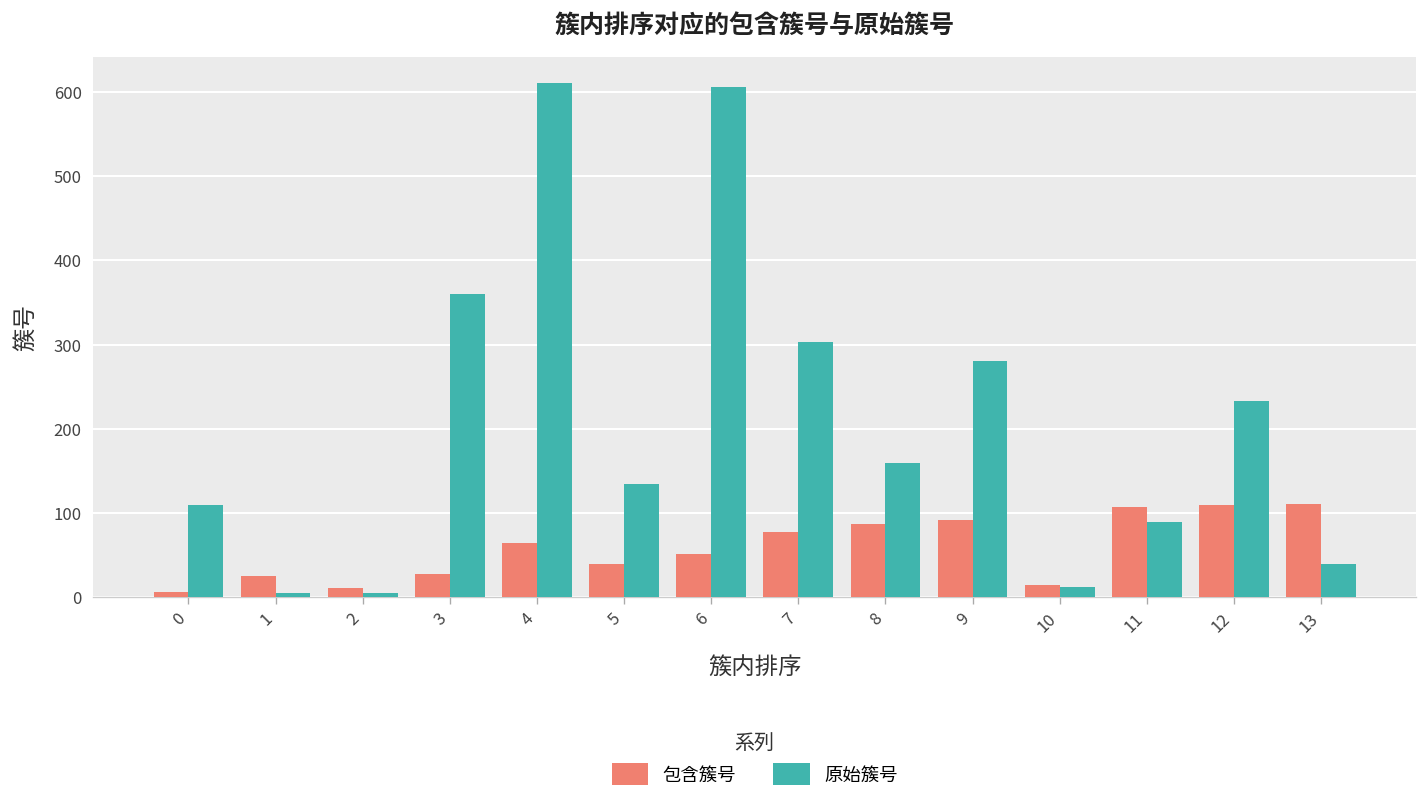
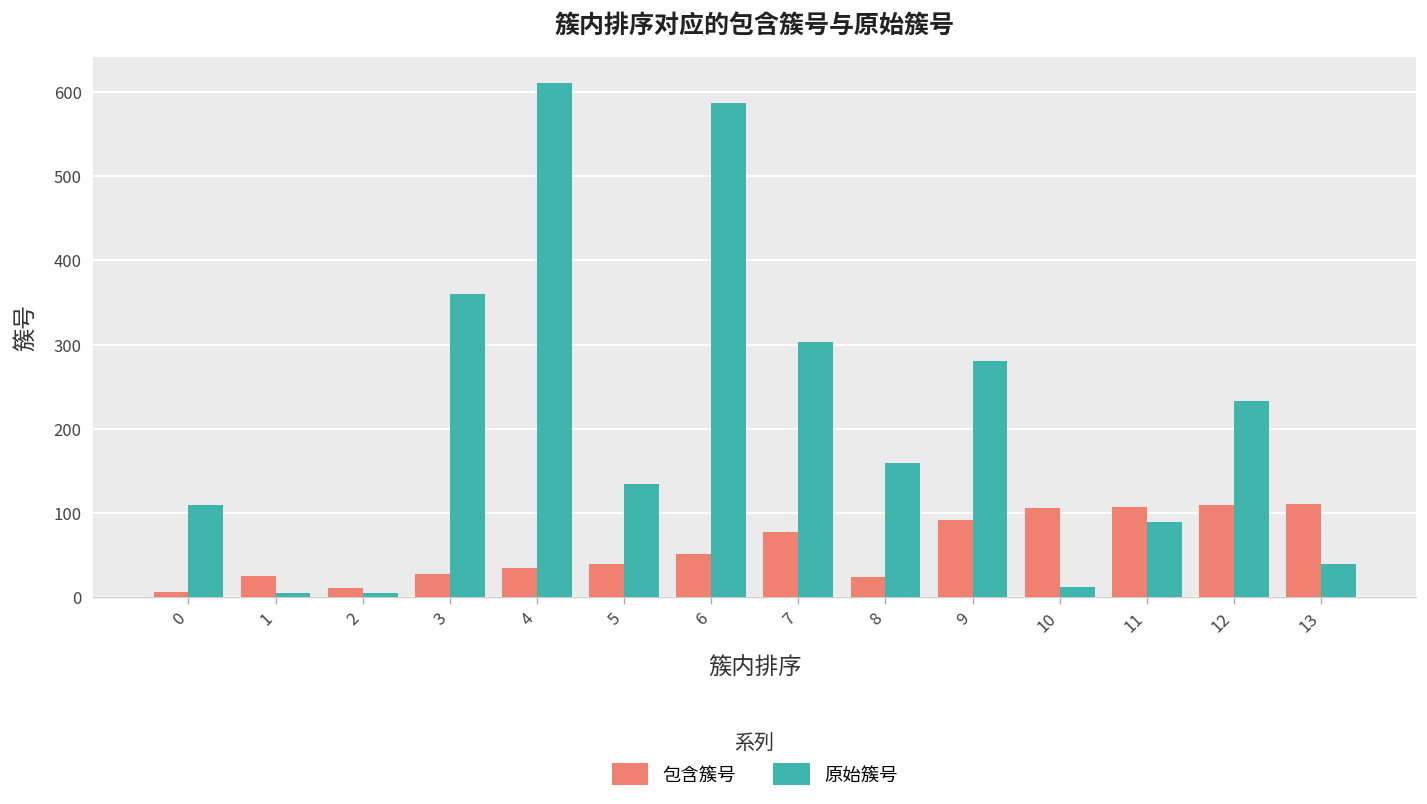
  {
    "包含簇号": {
      "0": 10,
      "1": 30,
      "2": 10,
      "3": 30,
-     "4": 60,
+     "4": 40,
      "5": 40,
      "6": 50,
      "7": 80,
-     "8": 90,
+     "8": 20,
      "9": 90,
-     "10": 20,
+     "10": 110,
      "11": 110,
      "12": 110,
      "13": 110
    },
    "原始簇号": {
      "0": 110,
      "1": 10,
      "2": 10,
      "3": 360,
      "4": 610,
      "5": 130,
-     "6": 610,
+     "6": 590,
      "7": 300,
      "8": 160,
      "9": 280,
      "10": 10,
      "11": 90,
      "12": 230,
      "13": 40
    }
  }
